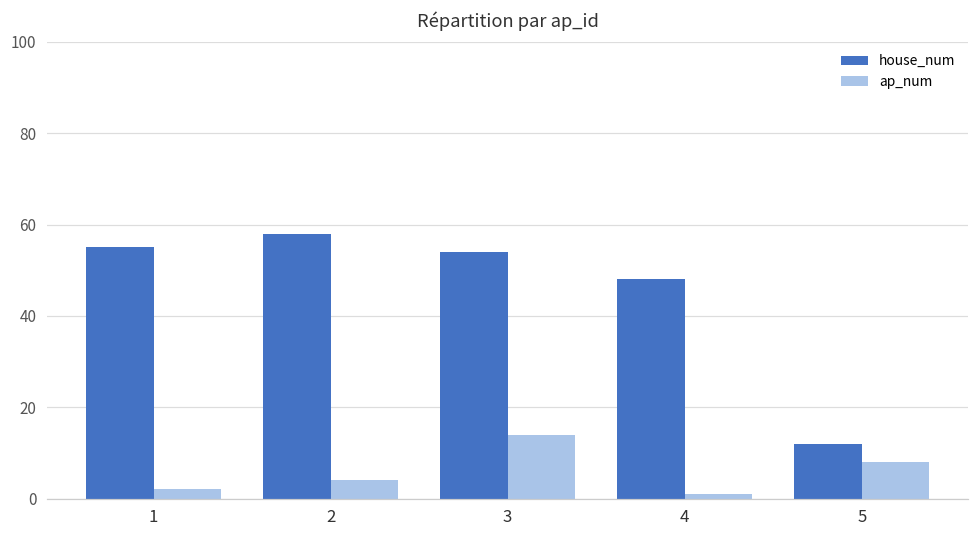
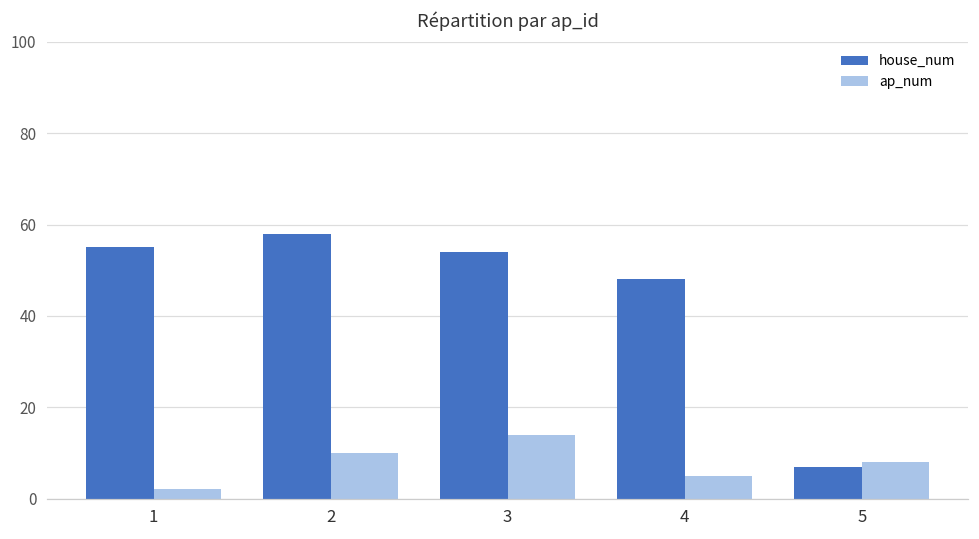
  {
    "house_num": {
      "1": 55,
      "2": 58,
      "3": 54,
      "4": 48,
-     "5": 12
+     "5": 7
    },
    "ap_num": {
      "1": 2,
-     "2": 4,
+     "2": 10,
      "3": 14,
-     "4": 1,
+     "4": 5,
      "5": 8
    }
  }
